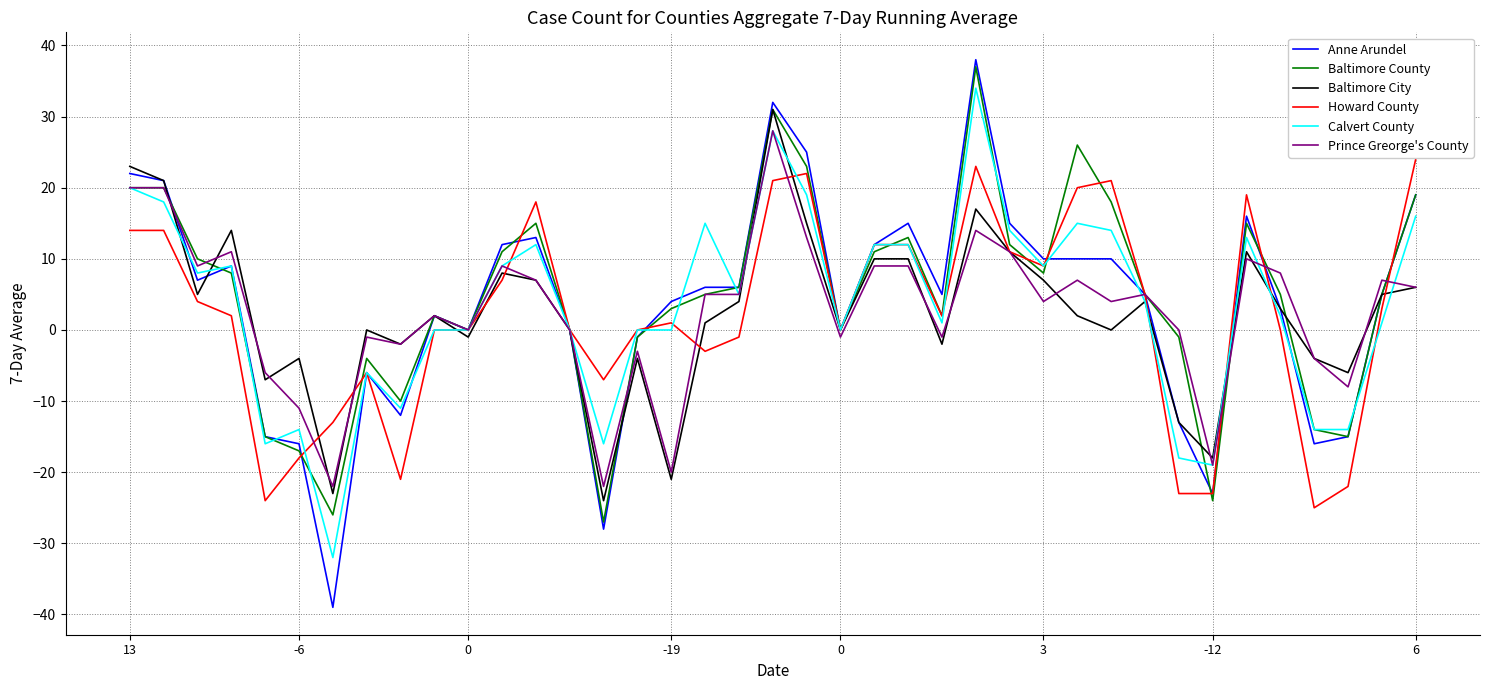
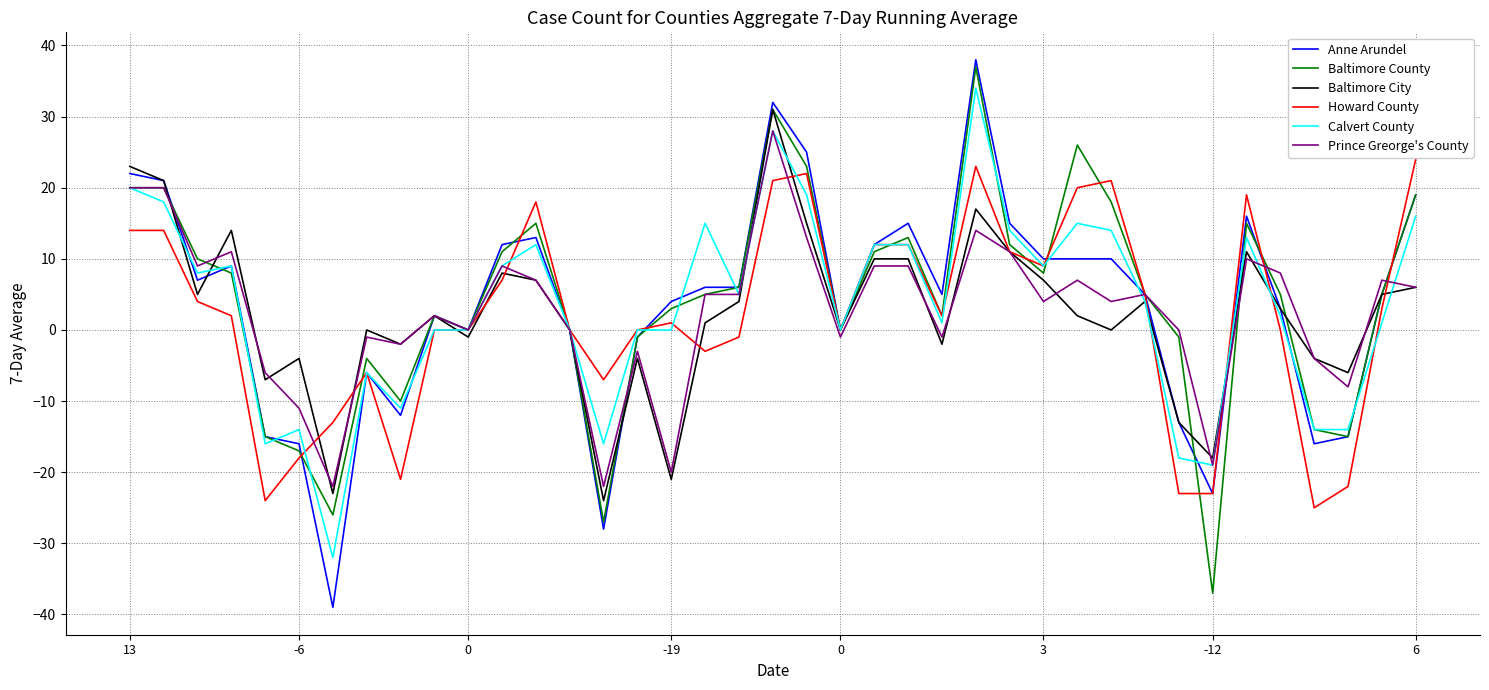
  {
    "Anne Arundel": {
      "-6": -16,
      "-19": 4
    },
    "Baltimore County": {
      "-6": -17,
      "-19": 3,
-     "-12": -24
+     "-12": -37
    },
    "Baltimore City": {
      "-6": -4,
      "-19": -21,
      "-12": -18
    },
    "Howard County": {
      "-6": -18,
      "-19": 1
    },
    "Calvert County": {
      "-6": -14,
      "-19": 0
    },
    "Prince Greorge's County": {
      "-6": -11,
      "-19": -20
    }
  }
